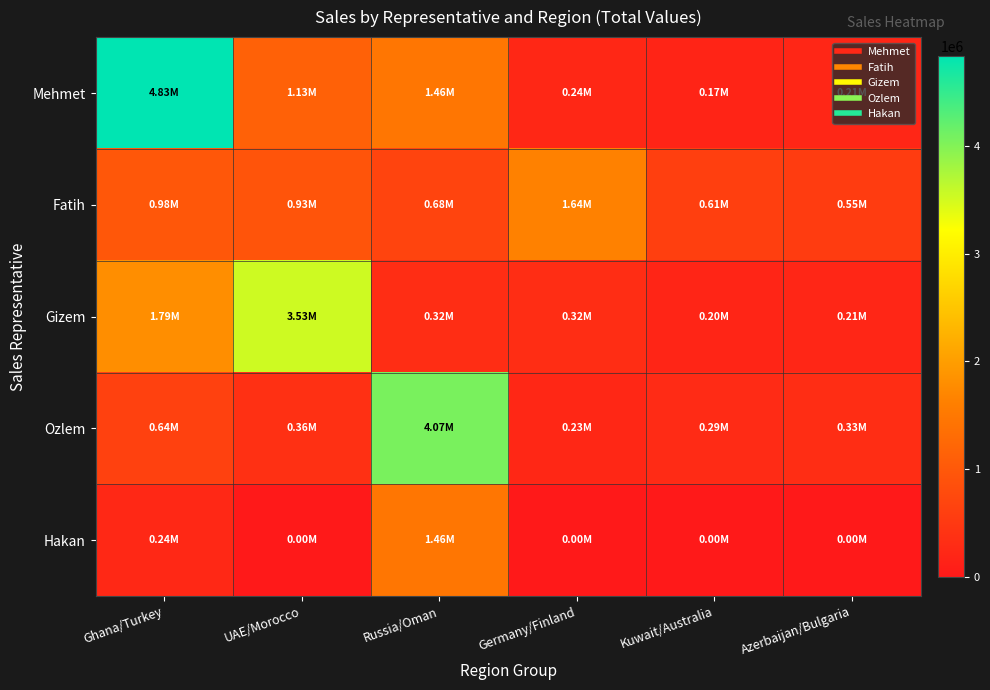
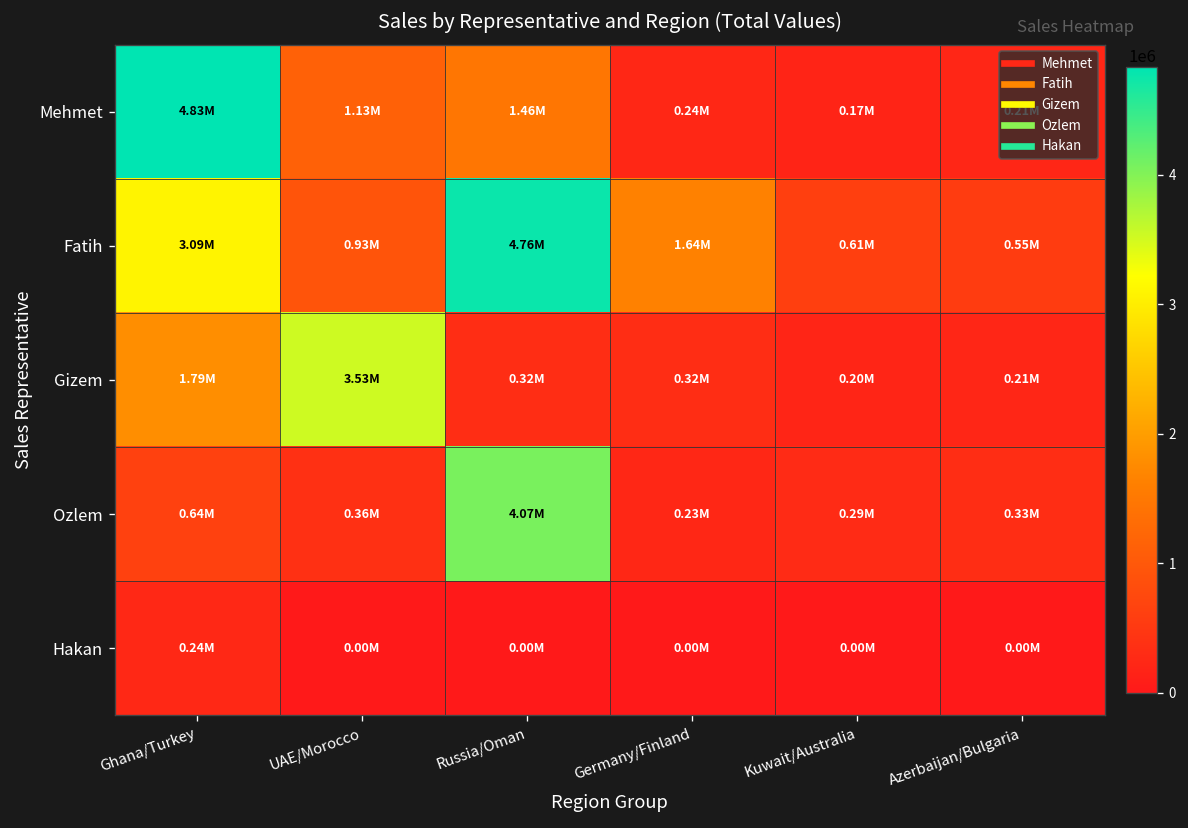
  {
    "Mehmet": {
      "Ghana/Turkey": "4.83M",
      "UAE/Morocco": "1.13M",
      "Russia/Oman": "1.46M",
      "Germany/Finland": "0.24M",
      "Kuwait/Australia": "0.17M"
    },
    "Fatih": {
-     "Ghana/Turkey": "0.98M",
+     "Ghana/Turkey": "3.09M",
      "UAE/Morocco": "0.93M",
-     "Russia/Oman": "0.68M",
+     "Russia/Oman": "4.76M",
      "Germany/Finland": "1.64M",
      "Kuwait/Australia": "0.61M",
      "Azerbaijan/Bulgaria": "0.55M"
    },
    "Gizem": {
      "Ghana/Turkey": "1.79M",
      "UAE/Morocco": "3.53M",
      "Russia/Oman": "0.32M",
      "Germany/Finland": "0.32M",
      "Kuwait/Australia": "0.20M",
      "Azerbaijan/Bulgaria": "0.21M"
    },
    "Ozlem": {
      "Ghana/Turkey": "0.64M",
      "UAE/Morocco": "0.36M",
      "Russia/Oman": "4.07M",
      "Germany/Finland": "0.23M",
      "Kuwait/Australia": "0.29M",
      "Azerbaijan/Bulgaria": "0.33M"
    },
    "Hakan": {
      "Ghana/Turkey": "0.24M",
      "UAE/Morocco": "0.00M",
-     "Russia/Oman": "1.46M",
+     "Russia/Oman": "0.00M",
      "Germany/Finland": "0.00M",
      "Kuwait/Australia": "0.00M",
      "Azerbaijan/Bulgaria": "0.00M"
    }
  }
